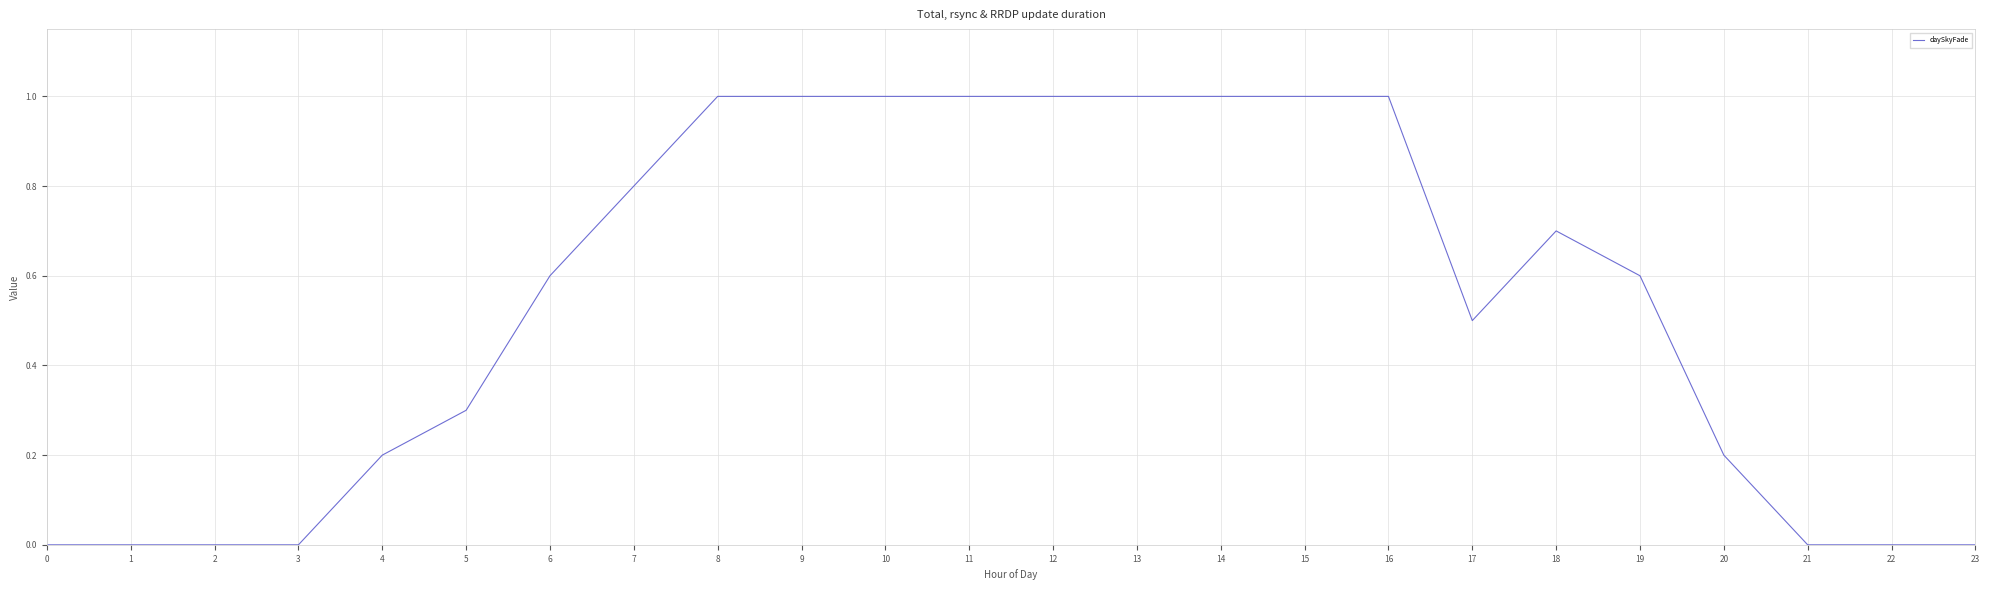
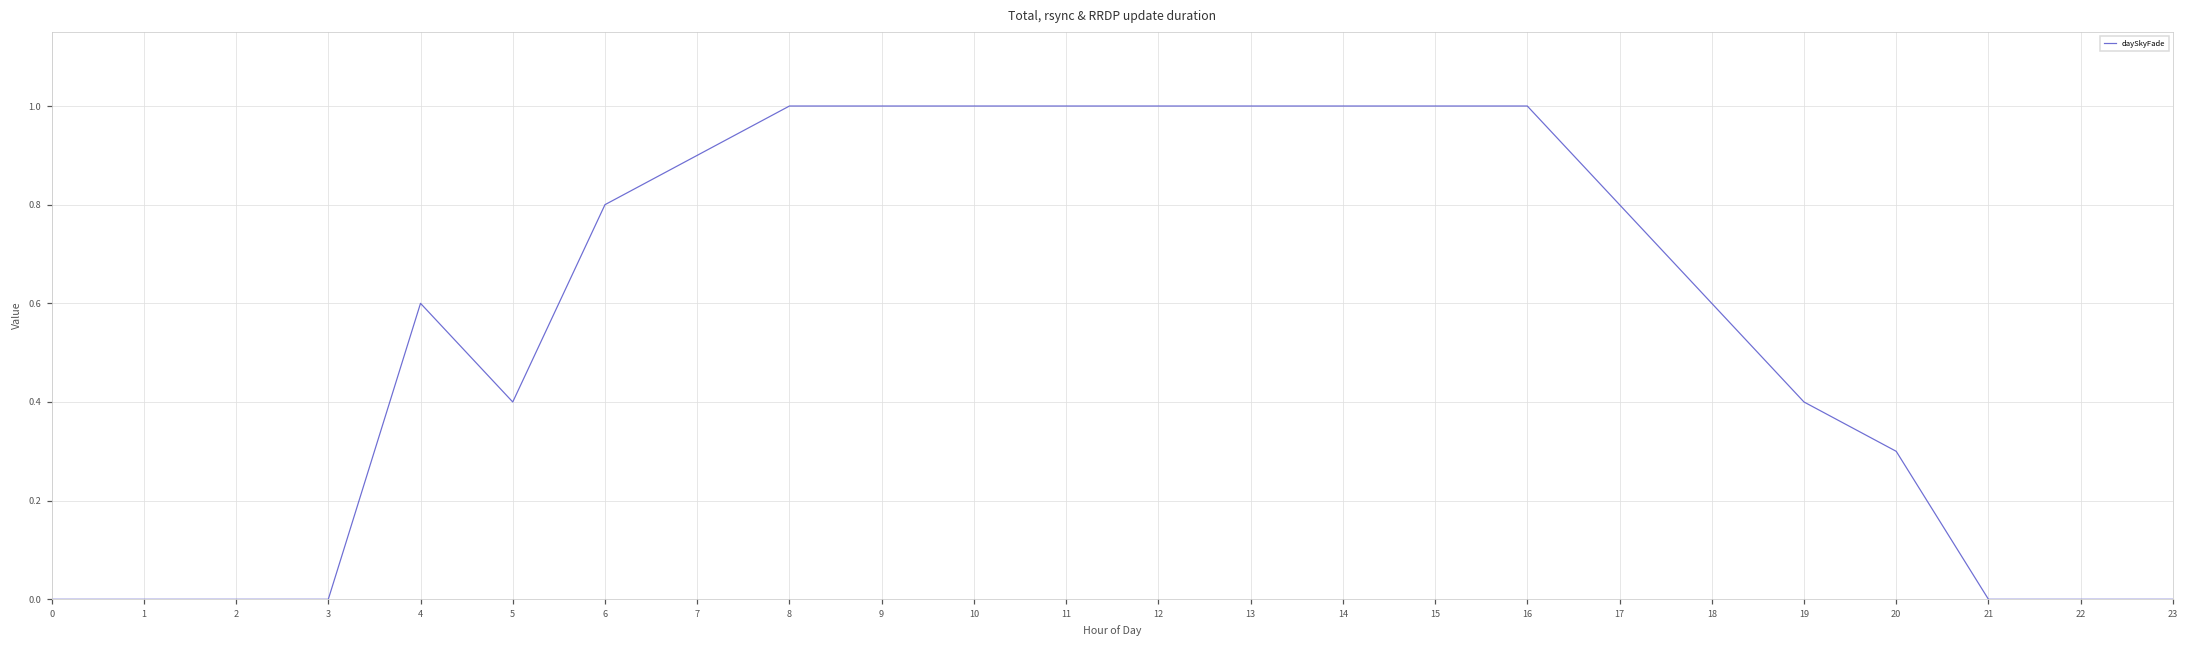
  {
    "0": 0.0,
    "1": 0.0,
    "2": 0.0,
    "3": 0.0,
-   "4": 0.2,
-   "5": 0.3,
-   "6": 0.6,
-   "7": 0.8,
+   "4": 0.6,
+   "5": 0.4,
+   "6": 0.8,
+   "7": 0.9,
    "8": 1.0,
    "9": 1.0,
    "10": 1.0,
    "11": 1.0,
    "12": 1.0,
    "13": 1.0,
    "14": 1.0,
    "15": 1.0,
    "16": 1.0,
-   "17": 0.5,
-   "18": 0.7,
-   "19": 0.6,
-   "20": 0.2,
+   "17": 0.8,
+   "18": 0.6,
+   "19": 0.4,
+   "20": 0.3,
    "21": 0.0,
    "22": 0.0,
    "23": 0.0
  }
